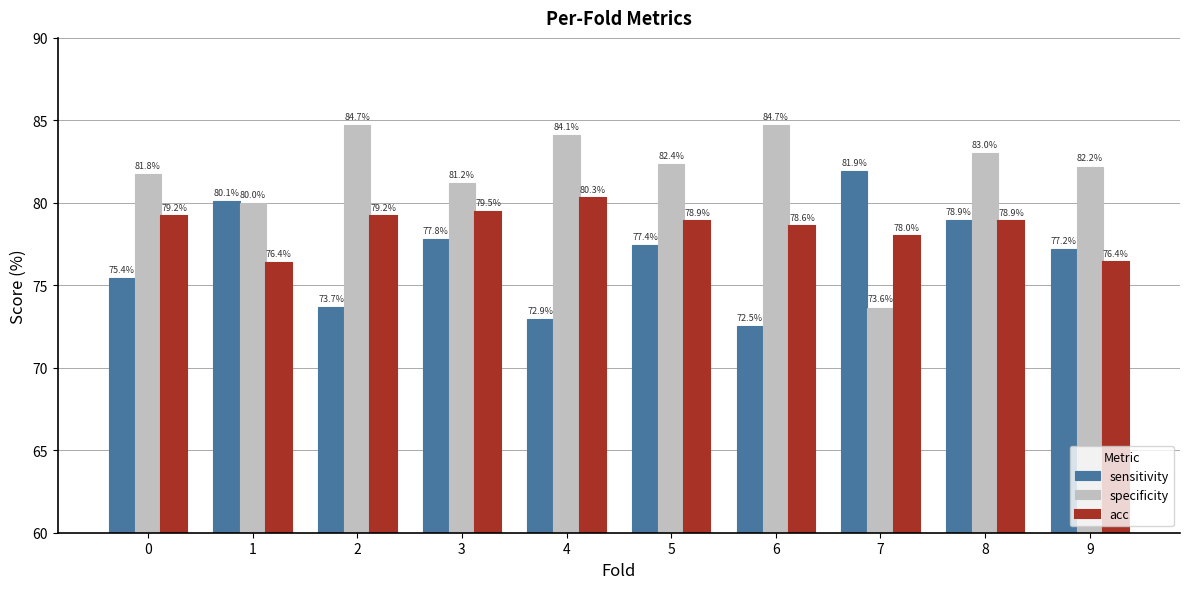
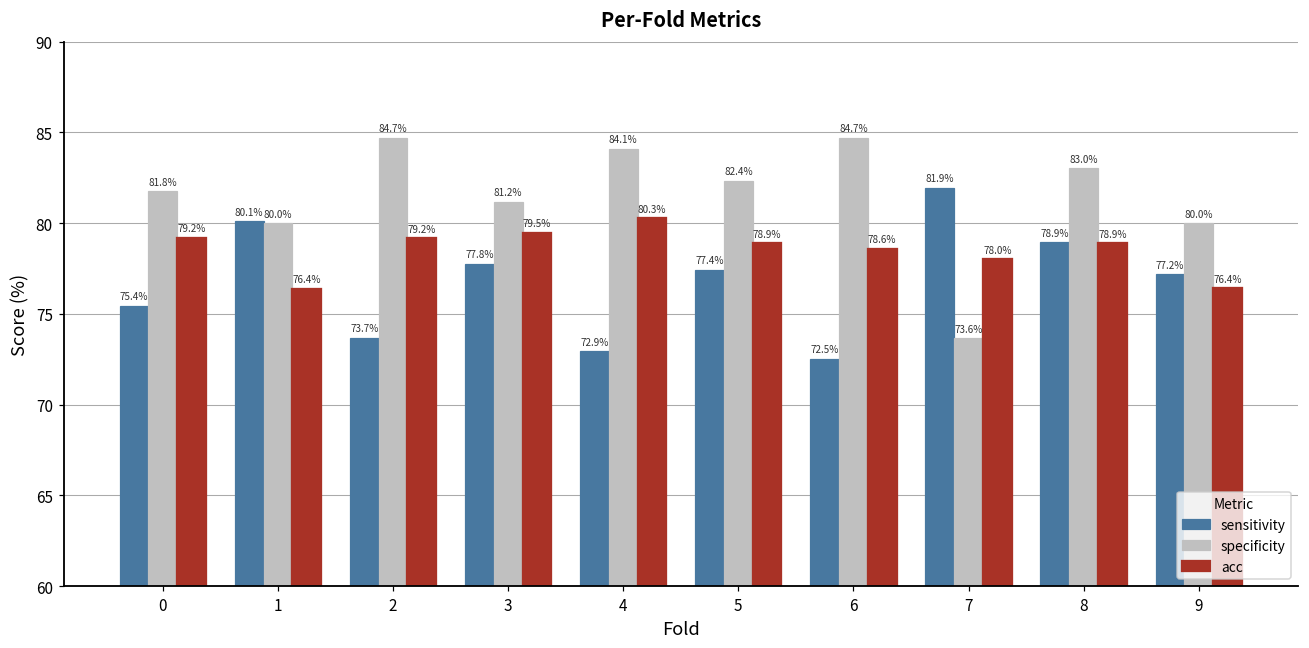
  {
    "sensitivity": {
      "0": "75.4%",
      "1": "80.1%",
      "2": "73.7%",
      "3": "77.8%",
      "4": "72.9%",
      "5": "77.4%",
      "6": "72.5%",
      "7": "81.9%",
      "8": "78.9%",
      "9": "77.2%"
    },
    "specificity": {
      "0": "81.8%",
      "1": "80.0%",
      "2": "84.7%",
      "3": "81.2%",
      "4": "84.1%",
      "5": "82.4%",
      "6": "84.7%",
      "7": "73.6%",
      "8": "83.0%",
-     "9": "82.2%"
+     "9": "80.0%"
    },
    "acc": {
      "0": "79.2%",
      "1": "76.4%",
      "2": "79.2%",
      "3": "79.5%",
      "4": "80.3%",
      "5": "78.9%",
      "6": "78.6%",
      "7": "78.0%",
      "8": "78.9%",
      "9": "76.4%"
    }
  }
